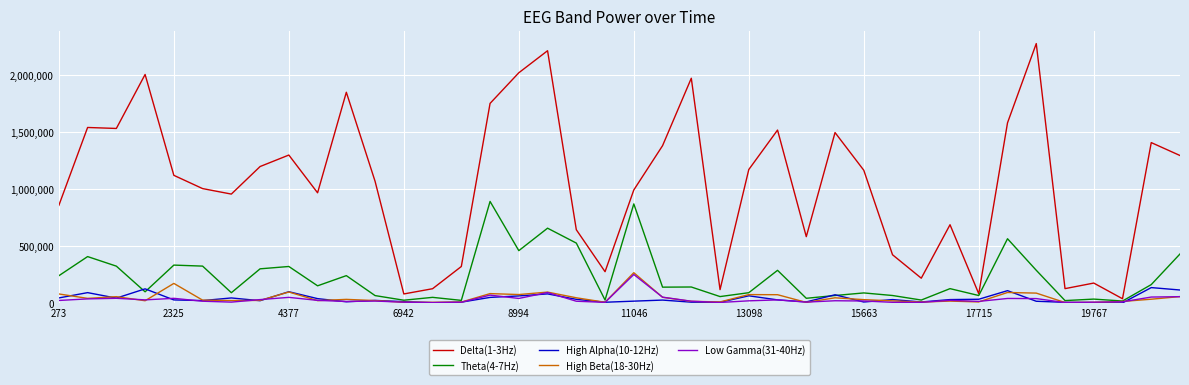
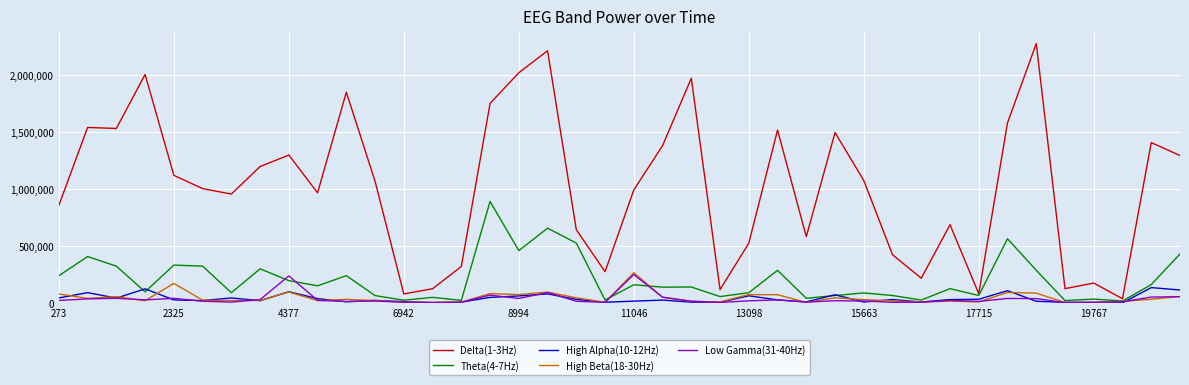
  {
    "Delta(1-3Hz)": {
      "273": "860,000",
      "2325": "1,120,000",
      "4377": "1,300,000",
      "6942": "80,000",
      "8994": "2,020,000",
      "11046": "990,000",
-     "13098": "1,170,000",
-     "15663": "1,170,000",
+     "13098": "520,000",
+     "15663": "1,080,000",
      "19767": "170,000"
    },
    "Theta(4-7Hz)": {
      "273": "240,000",
      "2325": "330,000",
-     "4377": "320,000",
+     "4377": "200,000",
      "8994": "460,000",
-     "11046": "870,000",
+     "11046": "160,000",
      "15663": "90,000",
      "19767": "30,000"
    },
    "High Alpha(10-12Hz)": {
      "11046": "20,000"
    },
    "High Beta(18-30Hz)": {
      "273": "80,000",
      "2325": "170,000"
    },
    "Low Gamma(31-40Hz)": {
-     "4377": "50,000",
+     "4377": "240,000",
      "8994": "40,000",
      "13098": "20,000"
    }
  }
